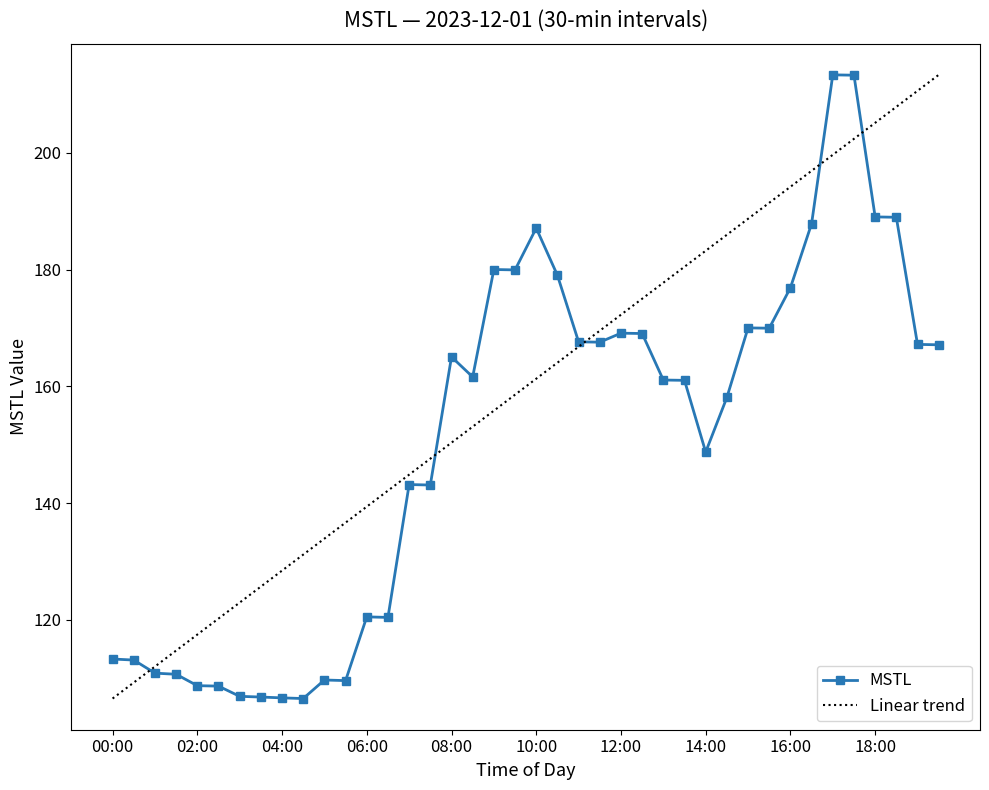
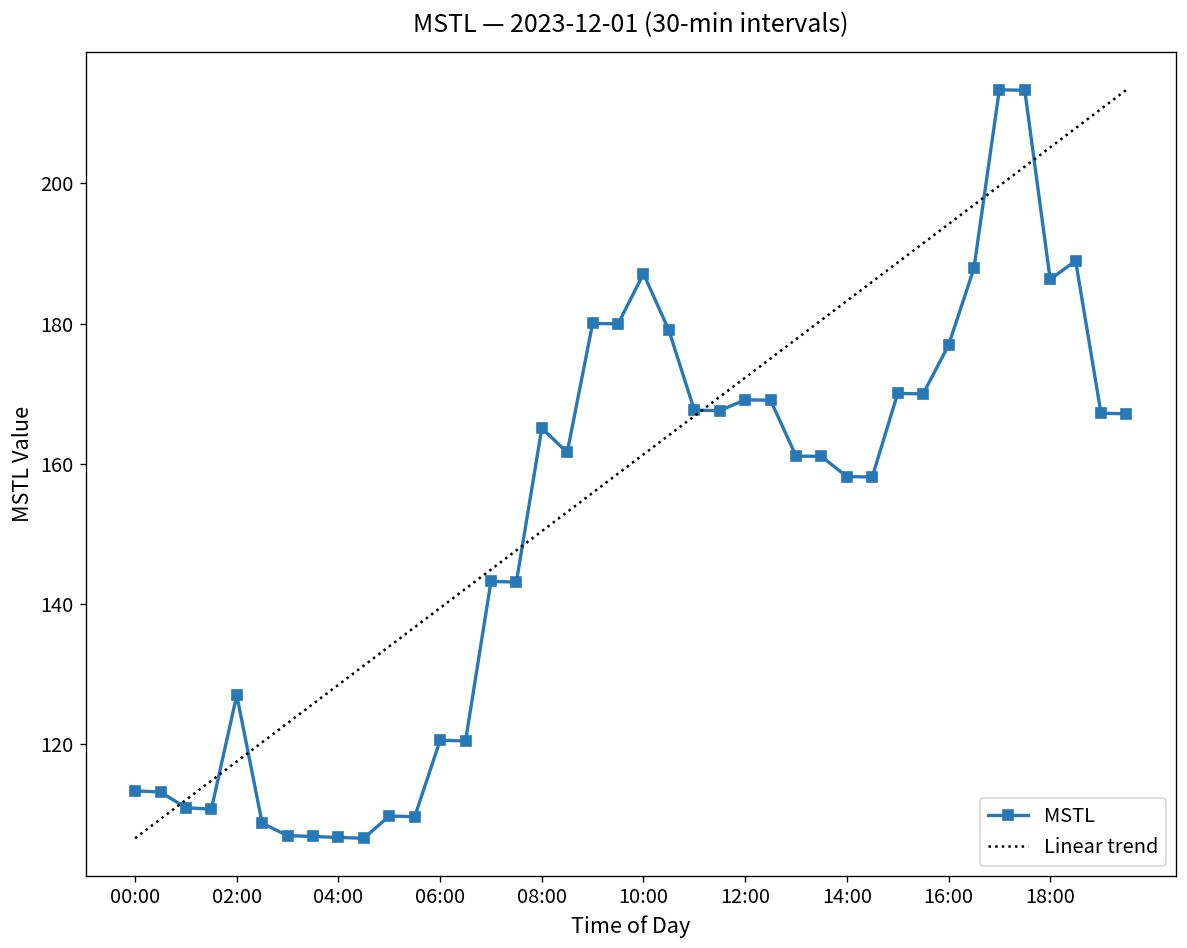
  {
    "MSTL": {
      "00:00": 113,
-     "02:00": 109,
+     "02:00": 127,
      "04:00": 107,
      "06:00": 121,
      "08:00": 165,
      "10:00": 187,
      "12:00": 169,
-     "14:00": 149,
+     "14:00": 158,
      "16:00": 177,
-     "18:00": 189
+     "18:00": 186
    },
    "Linear trend": {
      "00:00": 107
    }
  }
